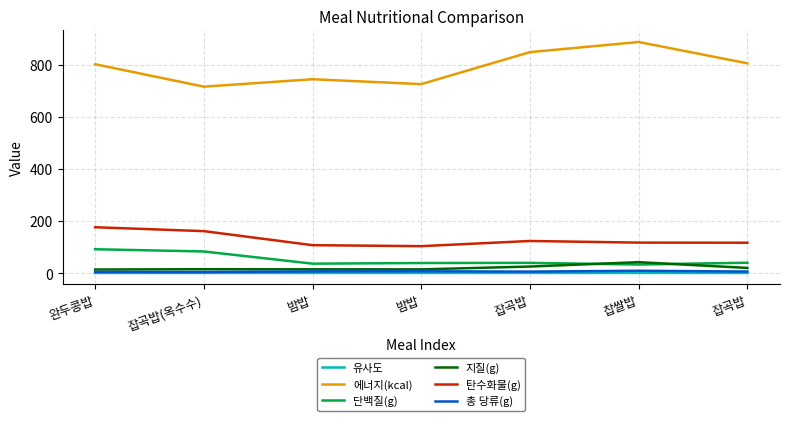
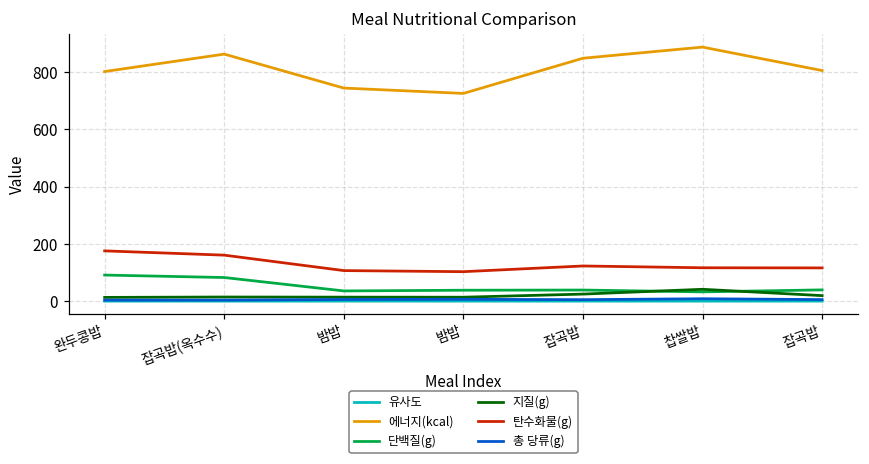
  {
    "에너지(kcal)": {
      "완두콩밥": 800,
-     "잡곡밥(옥수수)": 720,
+     "잡곡밥(옥수수)": 860,
      "찹쌀밥": 890
    },
    "단백질(g)": {
      "완두콩밥": 90,
      "잡곡밥(옥수수)": 80
    },
    "지질(g)": {
      "잡곡밥(옥수수)": 20
    },
    "탄수화물(g)": {
      "완두콩밥": 180,
      "잡곡밥(옥수수)": 160,
      "찹쌀밥": 120
    }
  }
